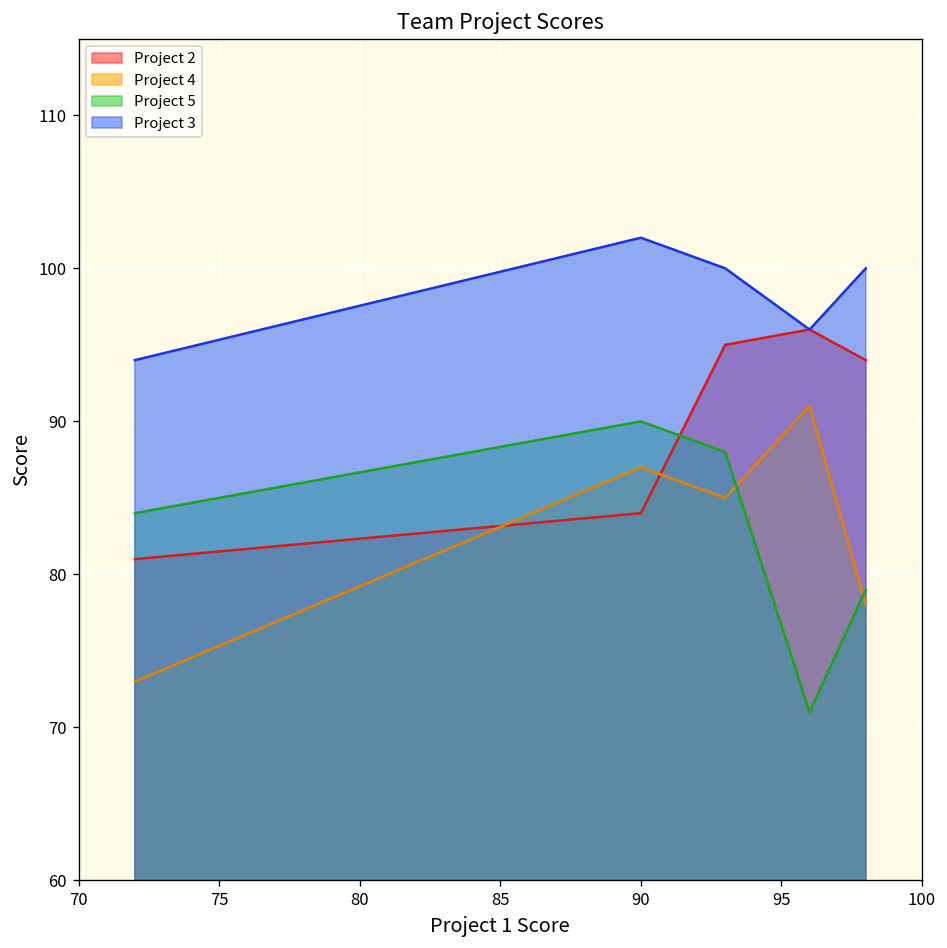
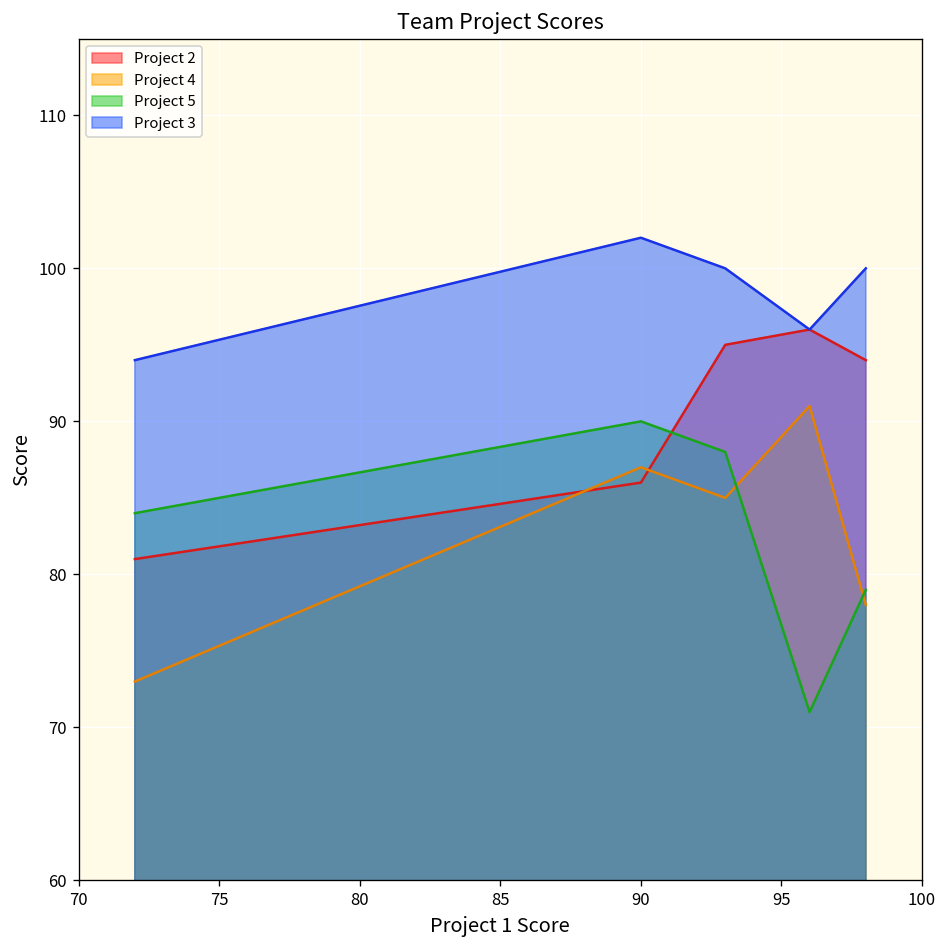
  {
    "Project 2": {
-     "90": 84
+     "90": 86
    },
    "Project 4": {
      "90": 87
    },
    "Project 5": {
      "90": 90
    },
    "Project 3": {
      "90": 102
    }
  }
